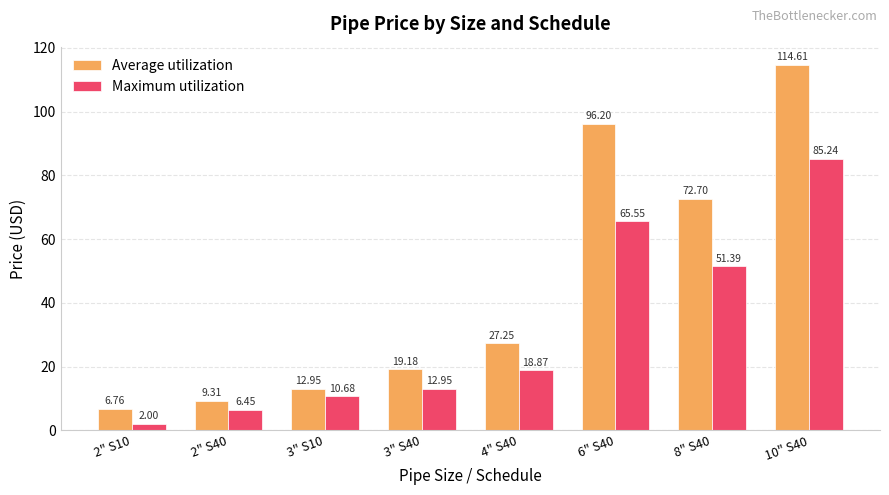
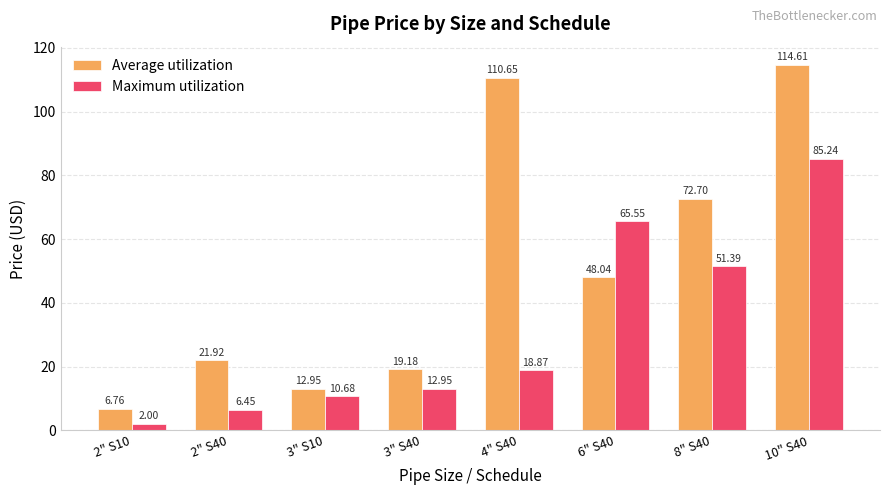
  {
    "Average utilization": {
      "2\" S10": 6.76,
-     "2\" S40": 9.31,
+     "2\" S40": 21.92,
      "3\" S10": 12.95,
      "3\" S40": 19.18,
-     "4\" S40": 27.25,
-     "6\" S40": 96.20,
+     "4\" S40": 110.65,
+     "6\" S40": 48.04,
      "8\" S40": 72.70,
      "10\" S40": 114.61
    },
    "Maximum utilization": {
      "2\" S10": 2.00,
      "2\" S40": 6.45,
      "3\" S10": 10.68,
      "3\" S40": 12.95,
      "4\" S40": 18.87,
      "6\" S40": 65.55,
      "8\" S40": 51.39,
      "10\" S40": 85.24
    }
  }
